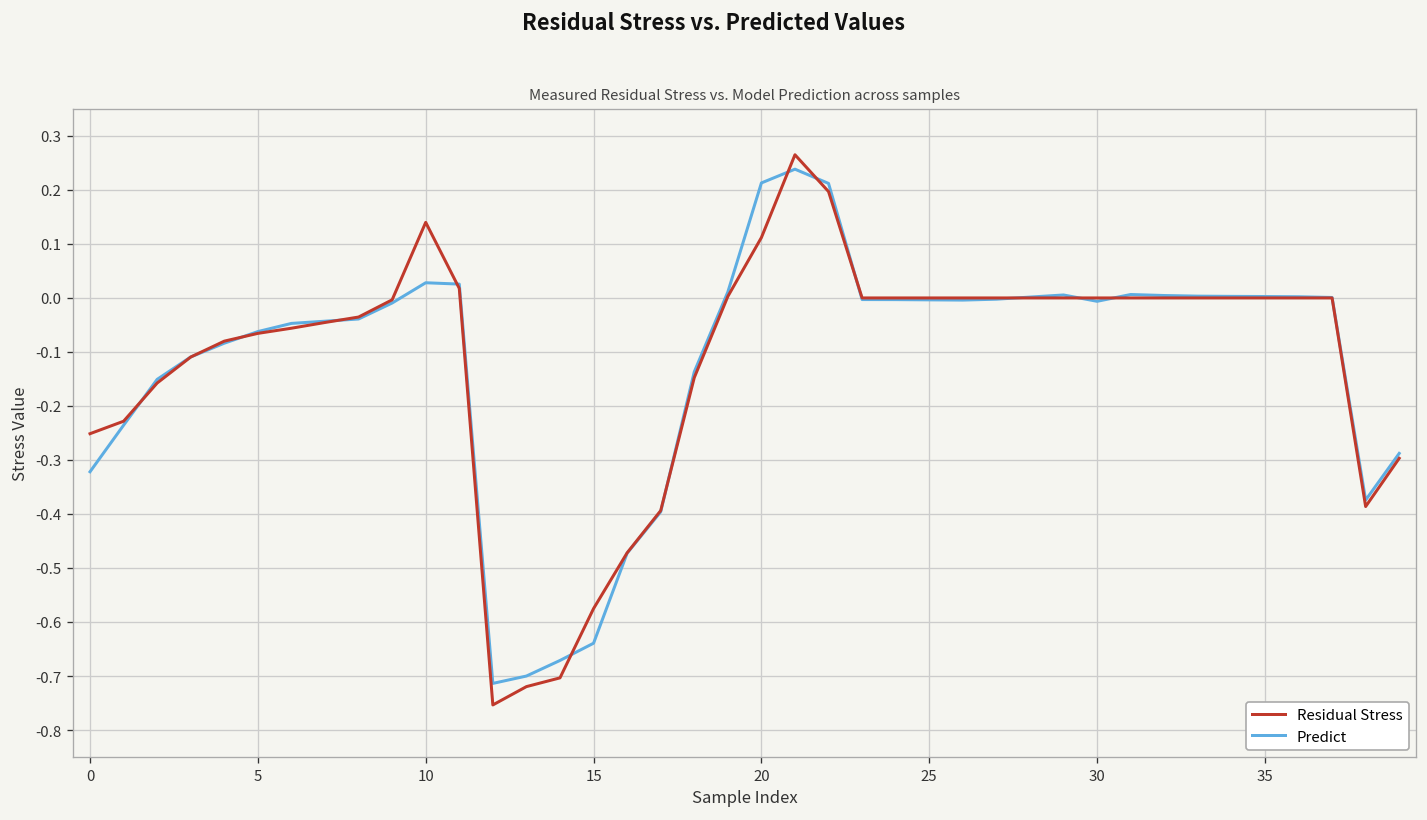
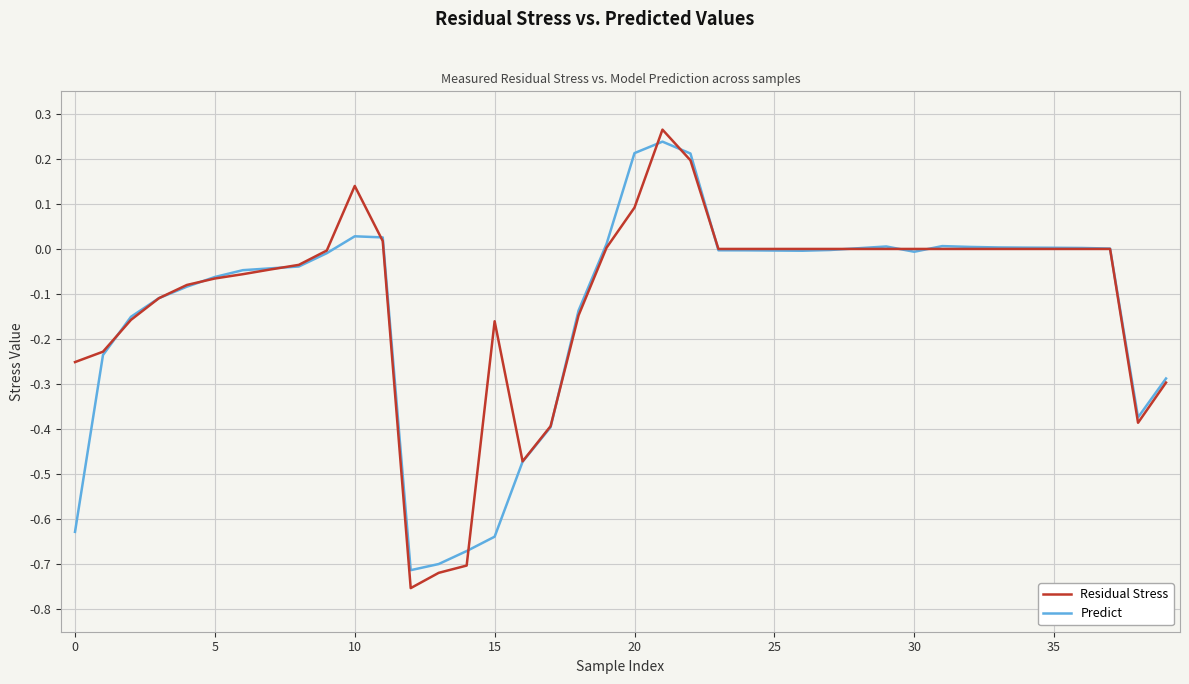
  {
    "Residual Stress": {
      "0": -0.25,
      "10": 0.14,
-     "15": -0.57,
-     "20": 0.11,
+     "15": -0.16,
+     "20": 0.09,
      "30": 0.00
    },
    "Predict": {
-     "0": -0.32,
+     "0": -0.63,
      "10": 0.03,
      "15": -0.64,
      "20": 0.21,
      "30": -0.01
    }
  }
